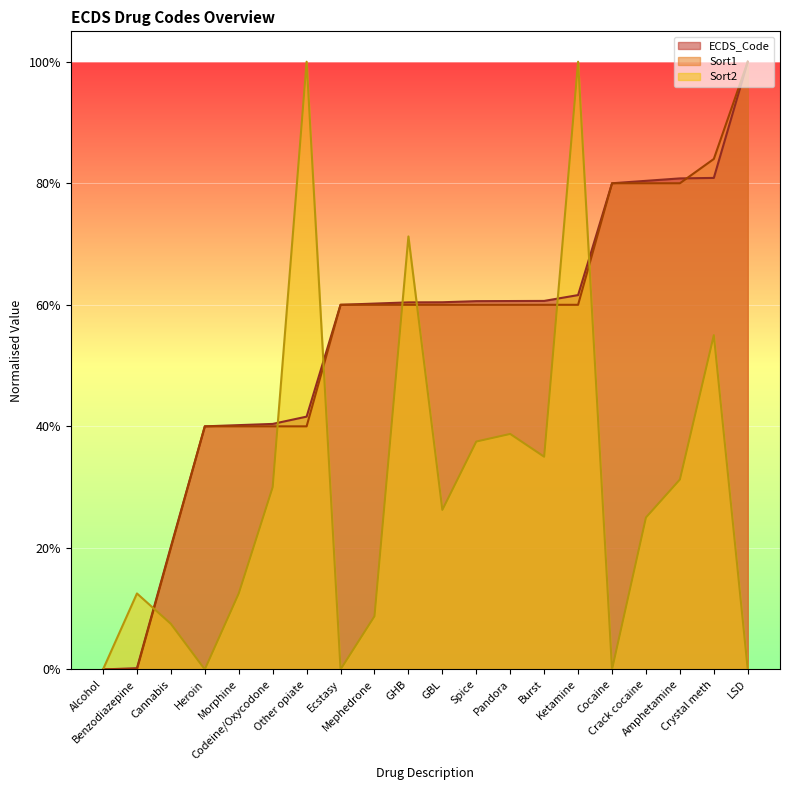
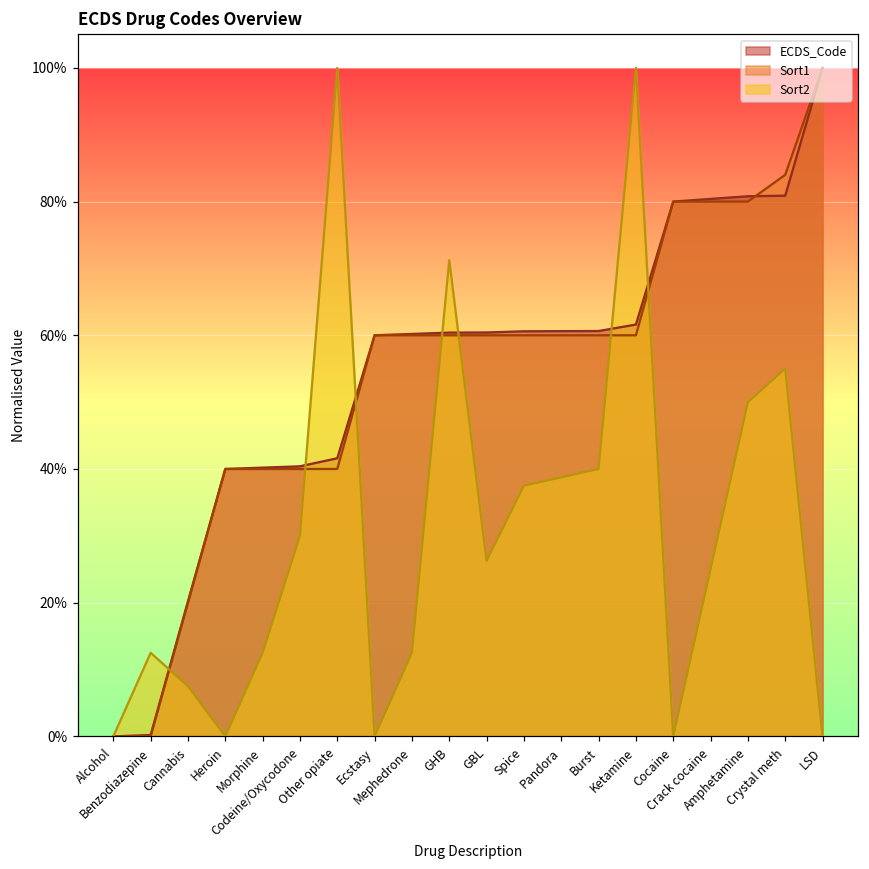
  {
    "ECDS_Code": {
      "Other opiate": "42%",
      "Spice": "61%",
      "Pandora": "61%",
      "Burst": "61%",
      "Ketamine": "62%",
      "Amphetamine": "81%",
      "Crystal meth": "81%"
    },
    "Sort1": {
      "Other opiate": "40%",
      "Spice": "60%",
      "Pandora": "60%",
      "Burst": "60%",
      "Ketamine": "60%",
      "Amphetamine": "80%",
      "Crystal meth": "84%"
    },
    "Sort2": {
      "Benzodiazepine": "13%",
      "Cannabis": "8%",
      "Heroin": "0%",
      "Morphine": "13%",
      "Codeine/Oxycodone": "30%",
      "Other opiate": "100%",
      "Ecstasy": "0%",
-     "Mephedrone": "9%",
+     "Mephedrone": "13%",
      "GHB": "71%",
      "GBL": "26%",
      "Spice": "38%",
      "Pandora": "39%",
-     "Burst": "35%",
+     "Burst": "40%",
      "Ketamine": "100%",
      "Cocaine": "0%",
      "Crack cocaine": "25%",
-     "Amphetamine": "31%",
+     "Amphetamine": "50%",
      "Crystal meth": "55%",
      "LSD": "0%"
    }
  }
